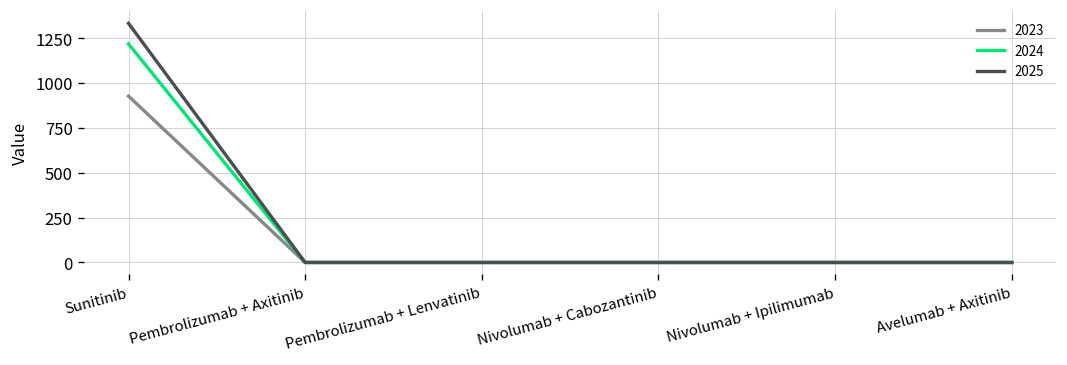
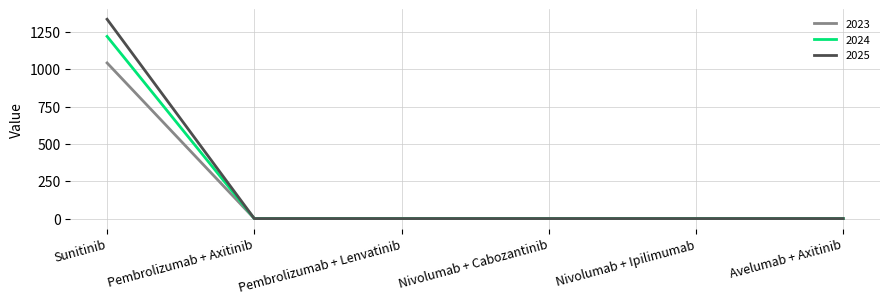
  {
    "2023": {
-     "Sunitinib": 930
+     "Sunitinib": 1040
    },
    "2024": {
      "Sunitinib": 1220
    },
    "2025": {
      "Sunitinib": 1330
    }
  }
